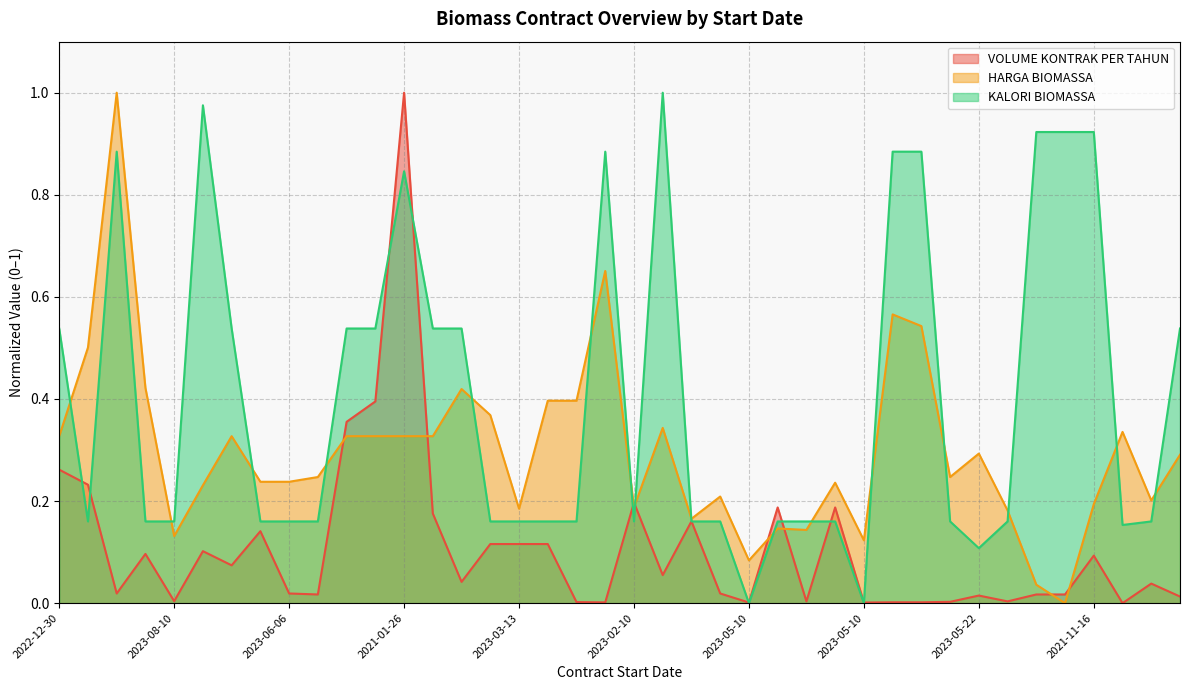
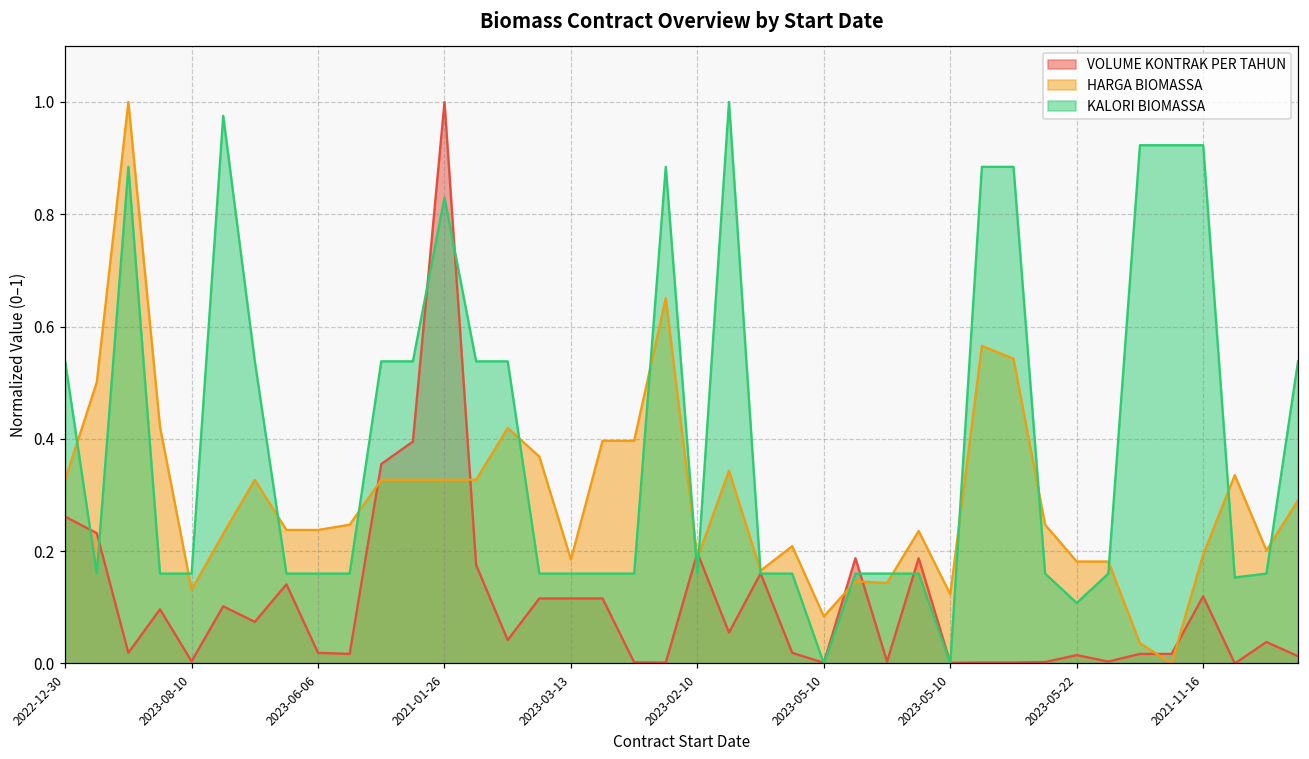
  {
    "VOLUME KONTRAK PER TAHUN": {
      "2021-01-26": 1.00,
      "2023-05-22": 0.01,
-     "2021-11-16": 0.09
+     "2021-11-16": 0.12
    },
    "HARGA BIOMASSA": {
      "2021-01-26": 0.33,
-     "2023-05-22": 0.29,
+     "2023-05-22": 0.18,
      "2021-11-16": 0.19
    },
    "KALORI BIOMASSA": {
-     "2021-01-26": 0.85,
+     "2021-01-26": 0.83,
      "2023-05-22": 0.11,
      "2021-11-16": 0.92
    }
  }
